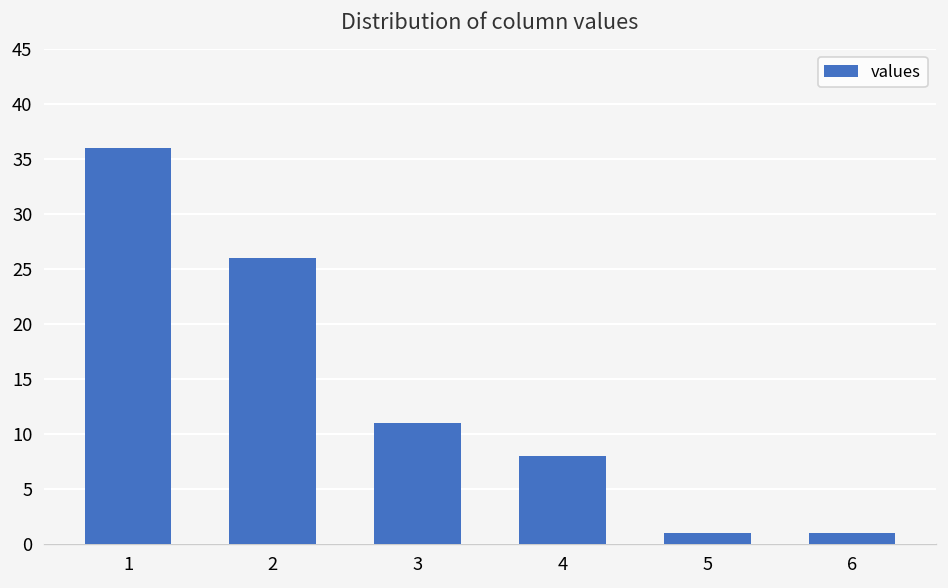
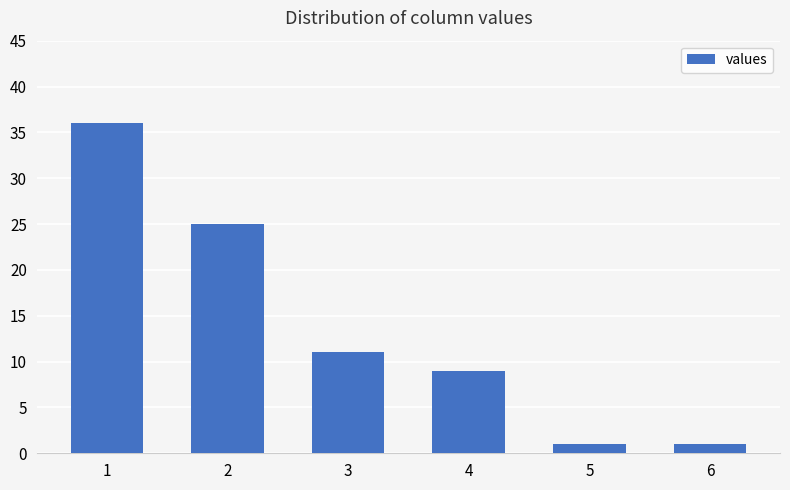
  {
    "1": 36,
-   "2": 26,
+   "2": 25,
    "3": 11,
-   "4": 8,
+   "4": 9,
    "5": 1,
    "6": 1
  }
